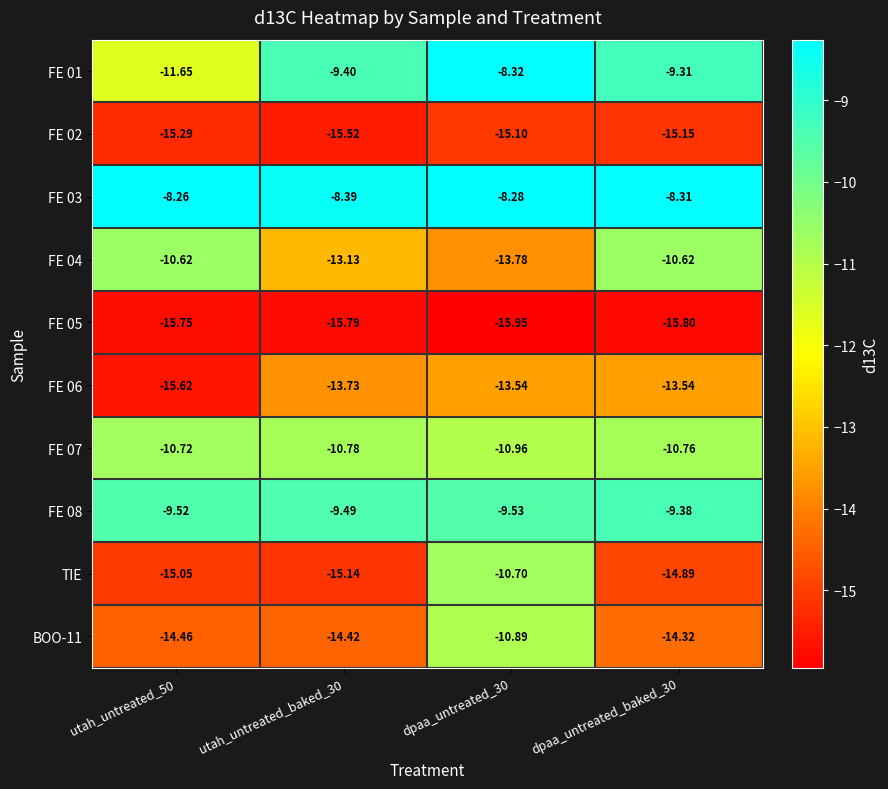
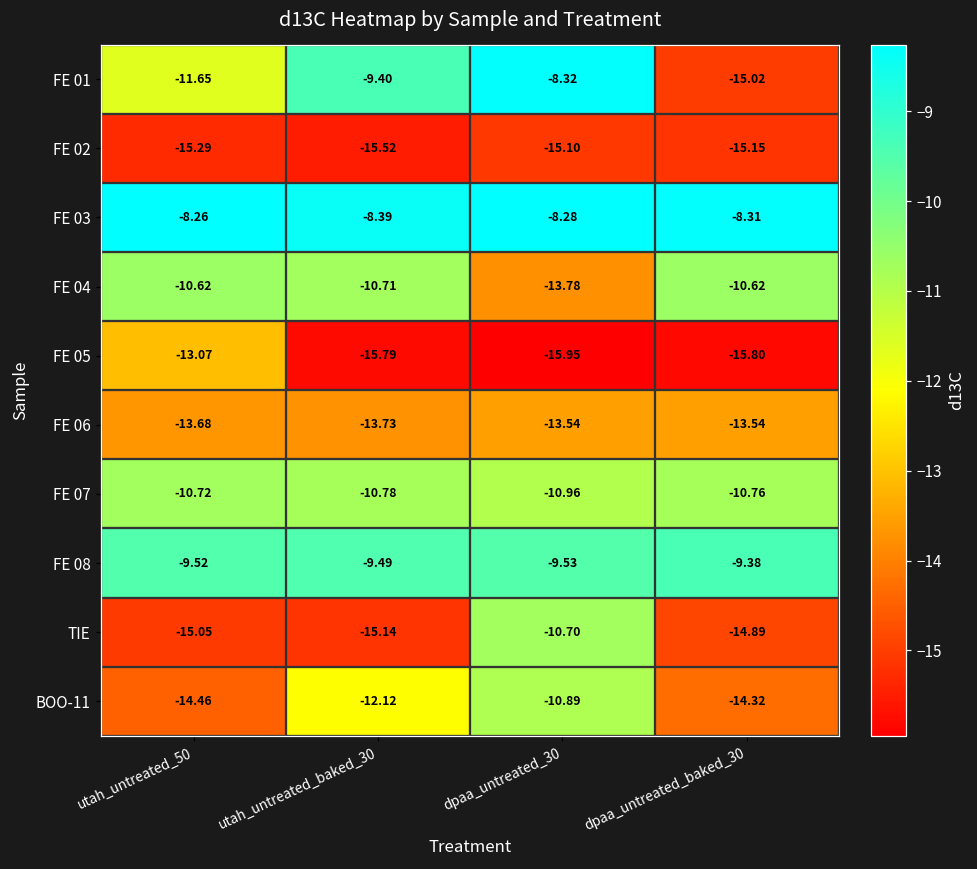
  {
    "FE 01": {
      "utah_untreated_50": -11.65,
      "utah_untreated_baked_30": -9.40,
      "dpaa_untreated_30": -8.32,
-     "dpaa_untreated_baked_30": -9.31
+     "dpaa_untreated_baked_30": -15.02
    },
    "FE 02": {
      "utah_untreated_50": -15.29,
      "utah_untreated_baked_30": -15.52,
      "dpaa_untreated_30": -15.10,
      "dpaa_untreated_baked_30": -15.15
    },
    "FE 03": {
      "utah_untreated_50": -8.26,
      "utah_untreated_baked_30": -8.39,
      "dpaa_untreated_30": -8.28,
      "dpaa_untreated_baked_30": -8.31
    },
    "FE 04": {
      "utah_untreated_50": -10.62,
-     "utah_untreated_baked_30": -13.13,
+     "utah_untreated_baked_30": -10.71,
      "dpaa_untreated_30": -13.78,
      "dpaa_untreated_baked_30": -10.62
    },
    "FE 05": {
-     "utah_untreated_50": -15.75,
+     "utah_untreated_50": -13.07,
      "utah_untreated_baked_30": -15.79,
      "dpaa_untreated_30": -15.95,
      "dpaa_untreated_baked_30": -15.80
    },
    "FE 06": {
-     "utah_untreated_50": -15.62,
+     "utah_untreated_50": -13.68,
      "utah_untreated_baked_30": -13.73,
      "dpaa_untreated_30": -13.54,
      "dpaa_untreated_baked_30": -13.54
    },
    "FE 07": {
      "utah_untreated_50": -10.72,
      "utah_untreated_baked_30": -10.78,
      "dpaa_untreated_30": -10.96,
      "dpaa_untreated_baked_30": -10.76
    },
    "FE 08": {
      "utah_untreated_50": -9.52,
      "utah_untreated_baked_30": -9.49,
      "dpaa_untreated_30": -9.53,
      "dpaa_untreated_baked_30": -9.38
    },
    "TIE": {
      "utah_untreated_50": -15.05,
      "utah_untreated_baked_30": -15.14,
      "dpaa_untreated_30": -10.70,
      "dpaa_untreated_baked_30": -14.89
    },
    "BOO-11": {
      "utah_untreated_50": -14.46,
-     "utah_untreated_baked_30": -14.42,
+     "utah_untreated_baked_30": -12.12,
      "dpaa_untreated_30": -10.89,
      "dpaa_untreated_baked_30": -14.32
    }
  }
